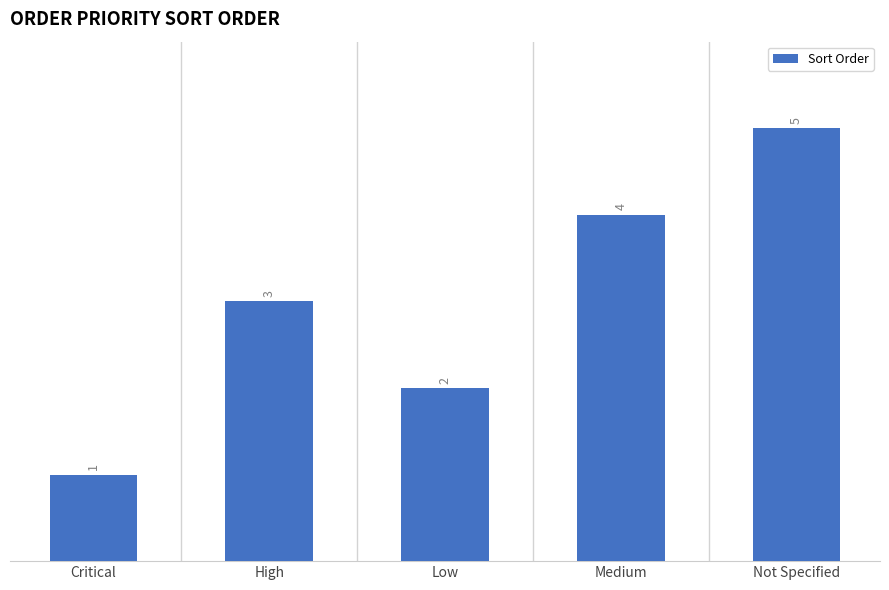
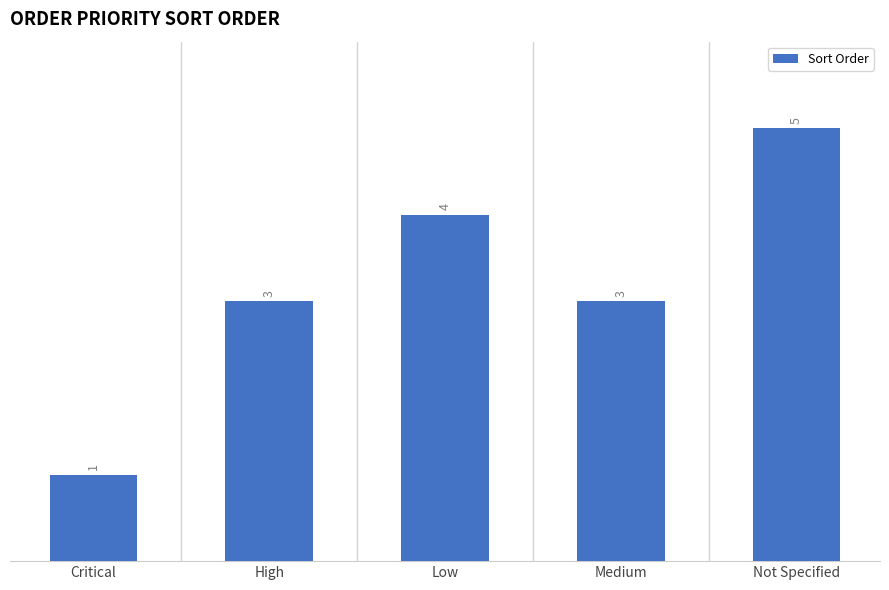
  {
    "Critical": 1,
    "High": 3,
-   "Low": 2,
-   "Medium": 4,
+   "Low": 4,
+   "Medium": 3,
    "Not Specified": 5
  }
